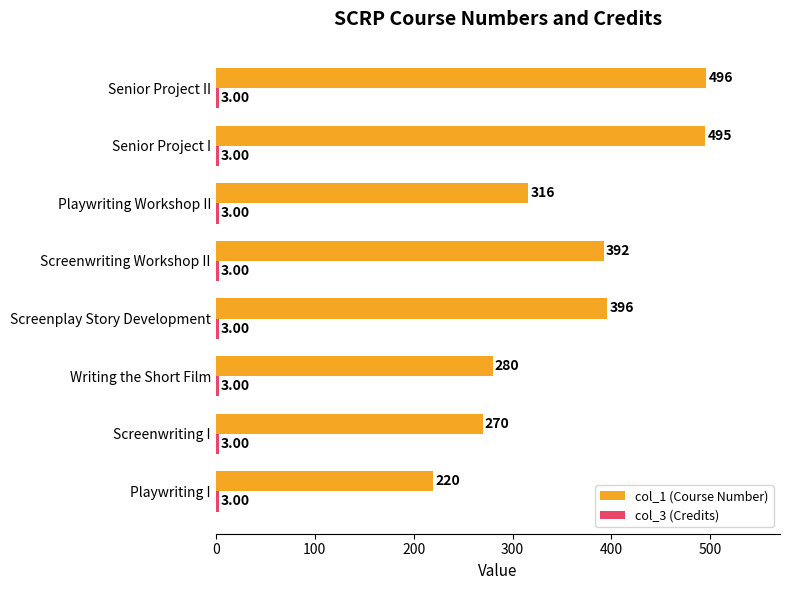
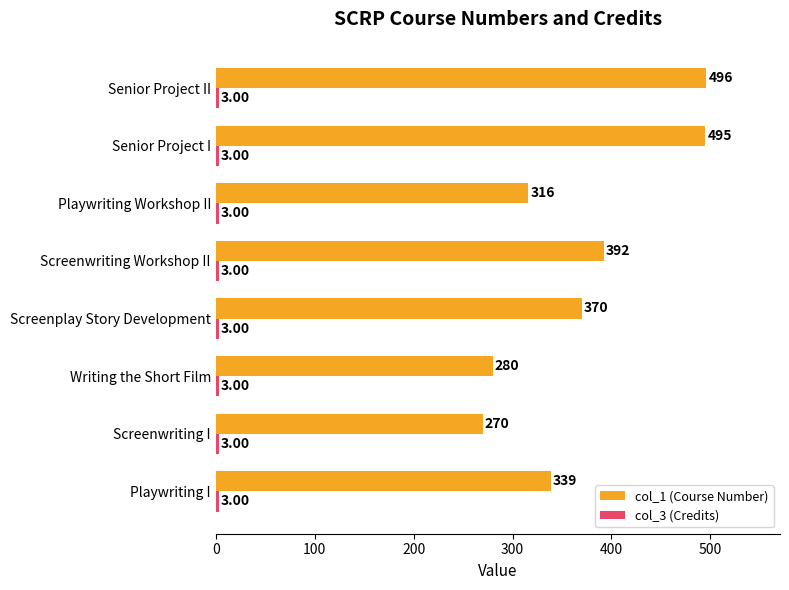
  {
    "col_1 (Course Number)": {
      "Senior Project II": 496,
      "Senior Project I": 495,
      "Playwriting Workshop II": 316,
      "Screenwriting Workshop II": 392,
-     "Screenplay Story Development": 396,
+     "Screenplay Story Development": 370,
      "Writing the Short Film": 280,
      "Screenwriting I": 270,
-     "Playwriting I": 220
+     "Playwriting I": 339
    },
    "col_3 (Credits)": {
      "Senior Project II": 3.00,
      "Senior Project I": 3.00,
      "Playwriting Workshop II": 3.00,
      "Screenwriting Workshop II": 3.00,
      "Screenplay Story Development": 3.00,
      "Writing the Short Film": 3.00,
      "Screenwriting I": 3.00,
      "Playwriting I": 3.00
    }
  }
